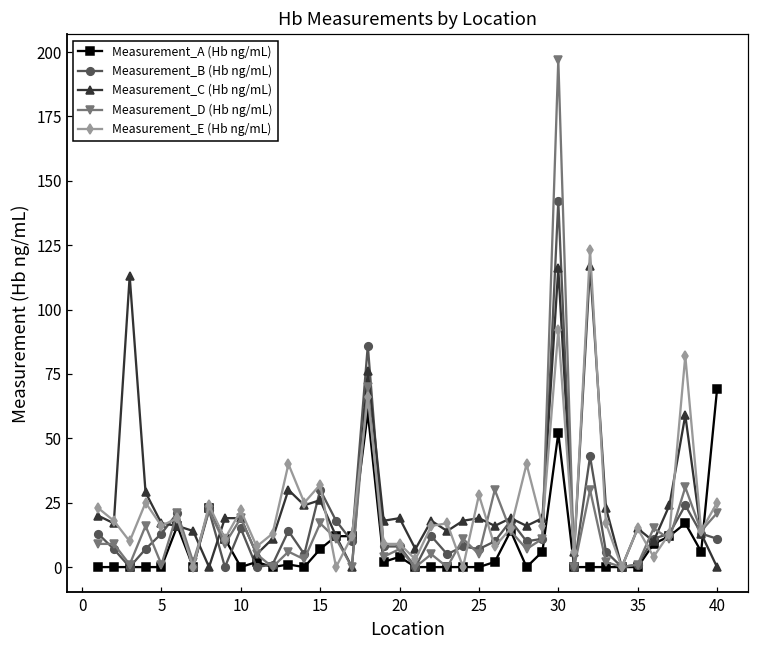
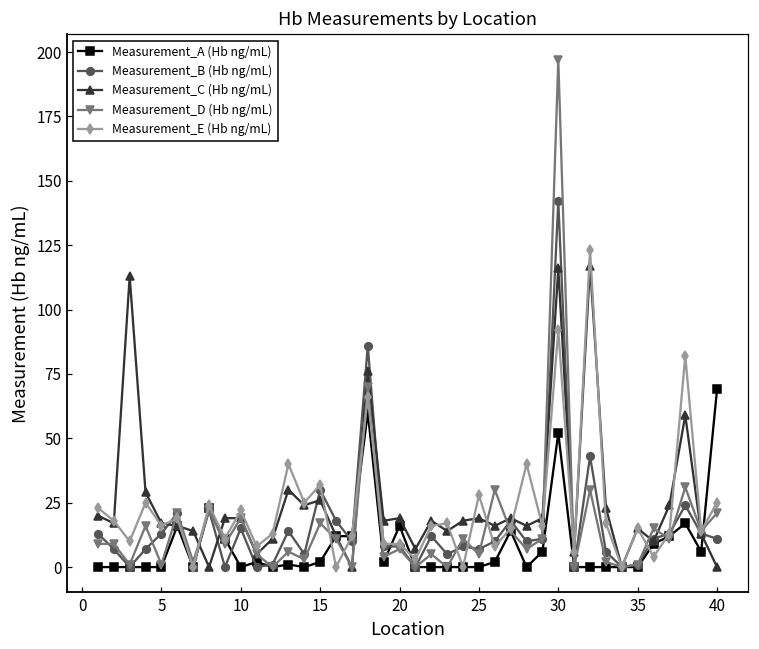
  {
    "Measurement_A (Hb ng/mL)": {
      "10": 0,
-     "15": 7,
-     "20": 4,
+     "15": 2,
+     "20": 16,
      "25": 0,
      "30": 52,
      "40": 69
    }
  }
